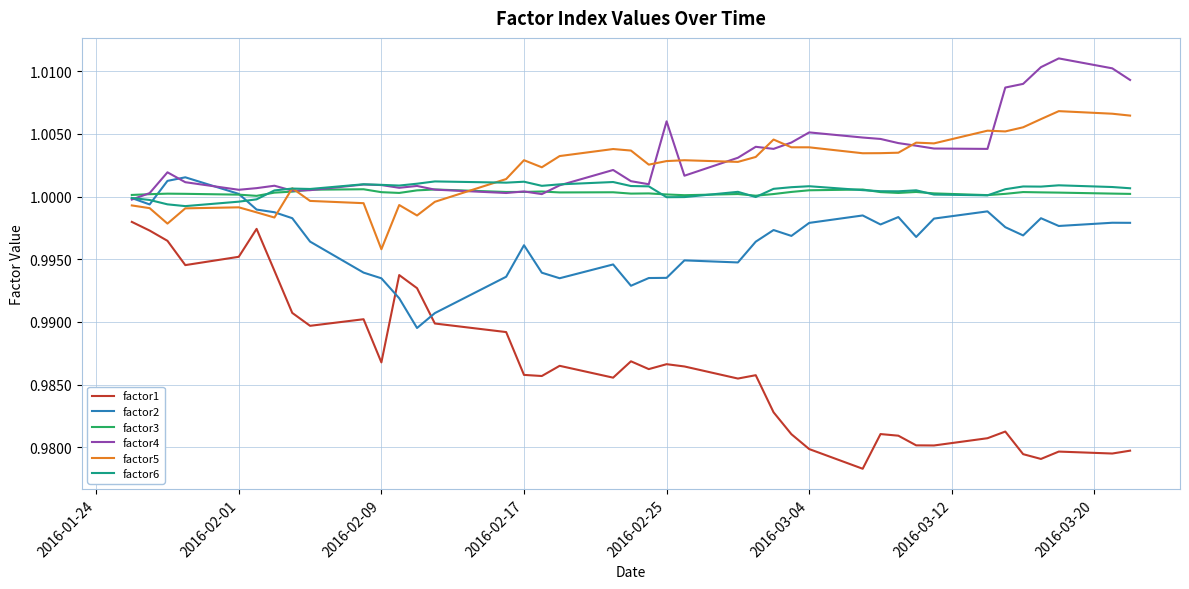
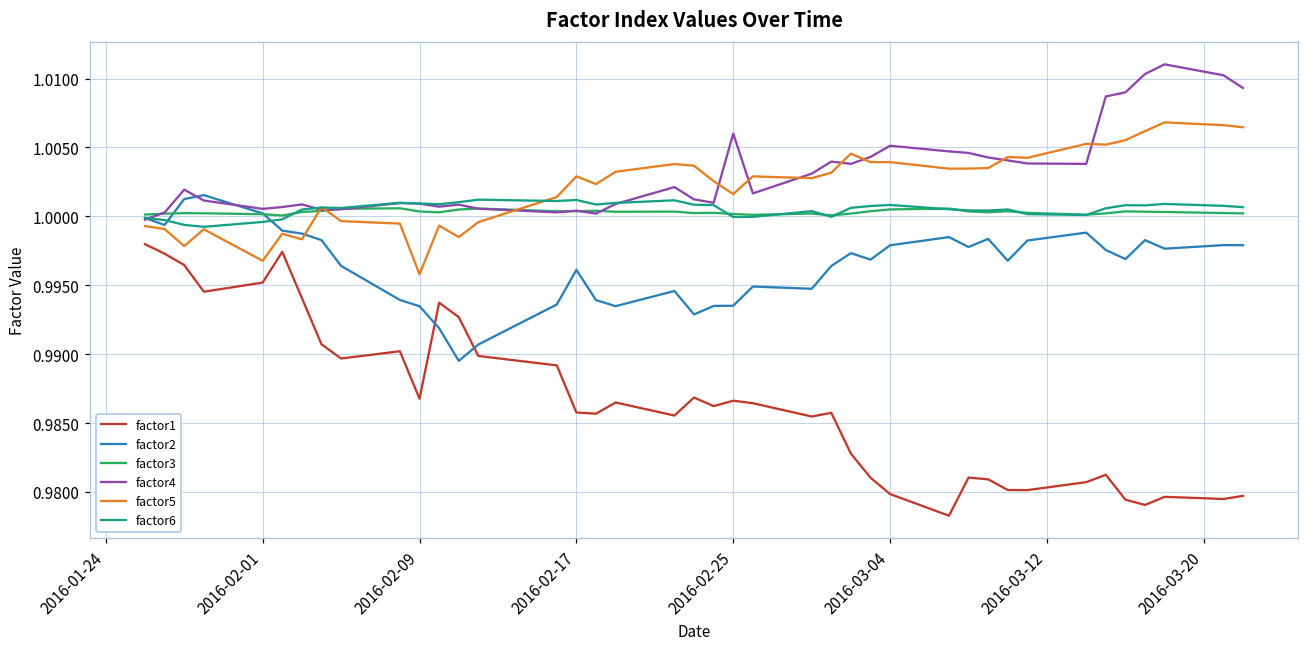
  {
    "factor1": {
      "2016-02-01": 0.9952,
      "2016-02-09": 0.9868,
      "2016-02-17": 0.9858,
      "2016-02-25": 0.9866,
      "2016-03-04": 0.9798
    },
    "factor2": {
      "2016-02-09": 0.9935,
      "2016-02-17": 0.9961,
      "2016-02-25": 0.9935,
      "2016-03-04": 0.9979
    },
    "factor4": {
      "2016-02-01": 1.0005,
      "2016-02-25": 1.0060,
      "2016-03-04": 1.0051
    },
    "factor5": {
-     "2016-02-01": 0.9991,
+     "2016-02-01": 0.9968,
      "2016-02-09": 0.9958,
      "2016-02-17": 1.0029,
-     "2016-02-25": 1.0028,
+     "2016-02-25": 1.0016,
      "2016-03-04": 1.0039
    }
  }
